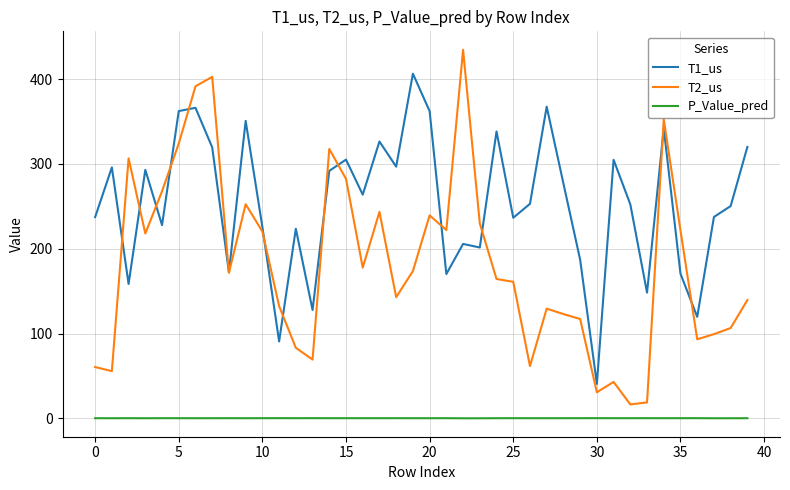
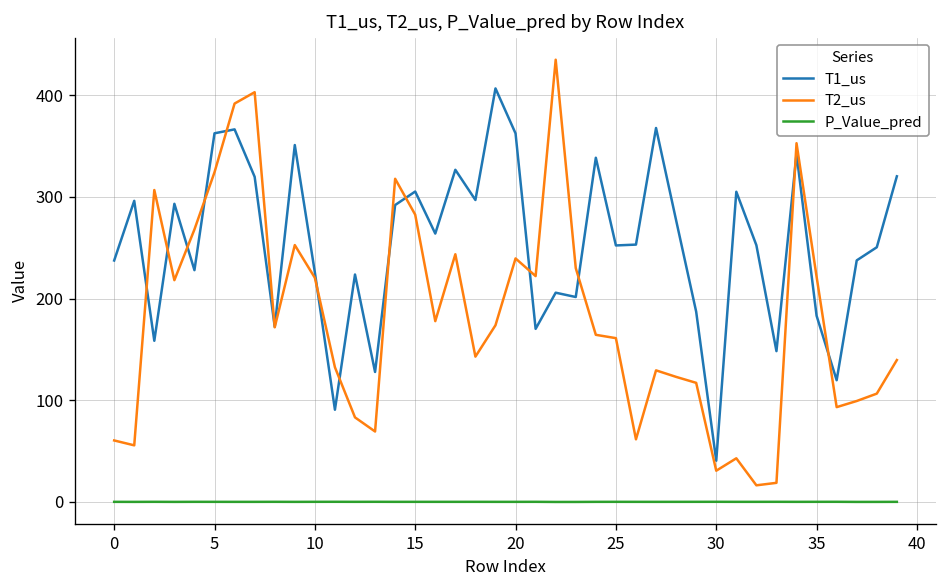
  {
    "T1_us": {
      "0": 240,
      "5": 360,
      "10": 230,
      "15": 310,
      "20": 360,
-     "25": 240,
+     "25": 250,
      "30": 40,
-     "35": 170
+     "35": 180
    },
    "T2_us": {
      "0": 60,
      "5": 320,
      "10": 220,
      "15": 280,
      "20": 240,
      "25": 160,
      "30": 30,
      "35": 220
    },
    "P_Value_pred": {
      "0": 0,
      "5": 0,
      "10": 0,
      "15": 0,
      "20": 0,
      "25": 0,
      "30": 0,
      "35": 0
    }
  }
